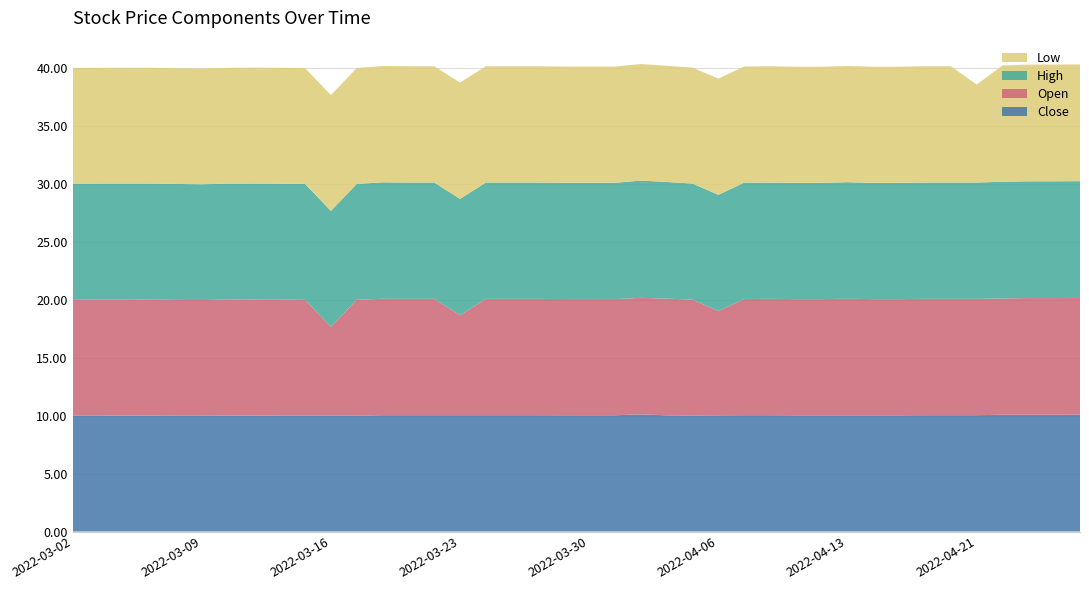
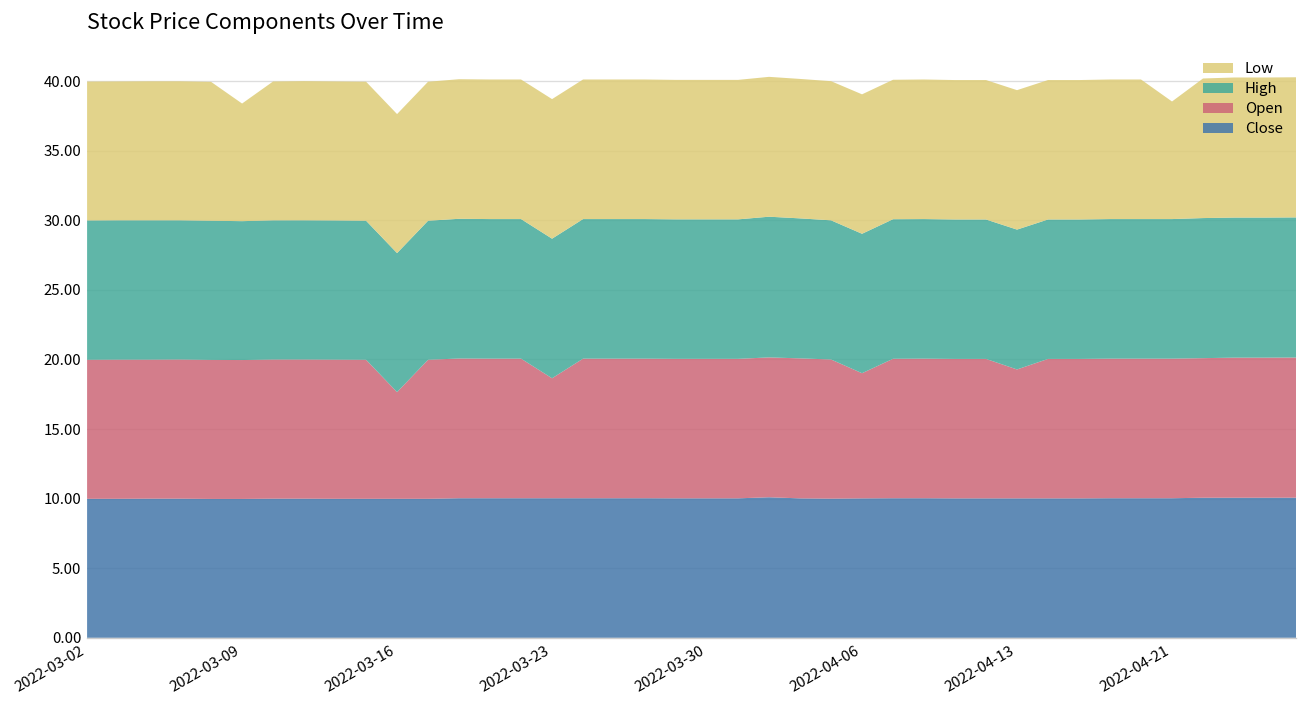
  {
    "Open": {
      "2022-03-02": 10.0,
      "2022-03-09": 10.0,
      "2022-03-16": 7.7,
      "2022-03-23": 8.6,
      "2022-03-30": 10.0,
      "2022-04-06": 9.0,
-     "2022-04-13": 10.1,
+     "2022-04-13": 9.3,
      "2022-04-21": 10.0
    },
    "Low": {
      "2022-03-02": 10.0,
-     "2022-03-09": 10.0,
+     "2022-03-09": 8.5,
      "2022-03-16": 10.0,
      "2022-03-23": 10.0,
      "2022-03-30": 10.0,
      "2022-04-06": 10.0,
      "2022-04-13": 10.0,
      "2022-04-21": 8.4
    }
  }
